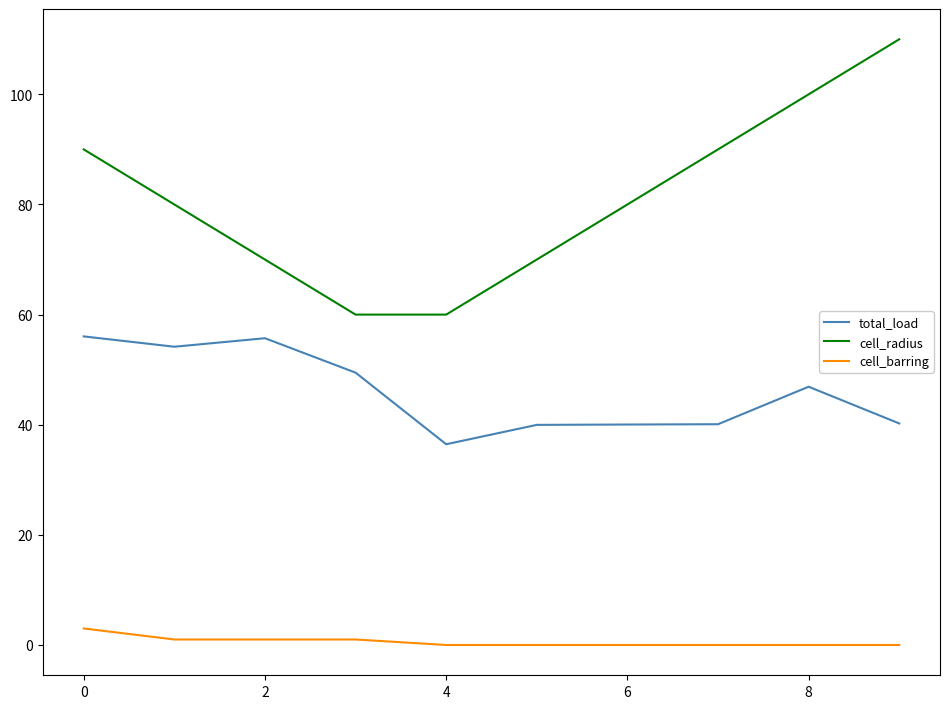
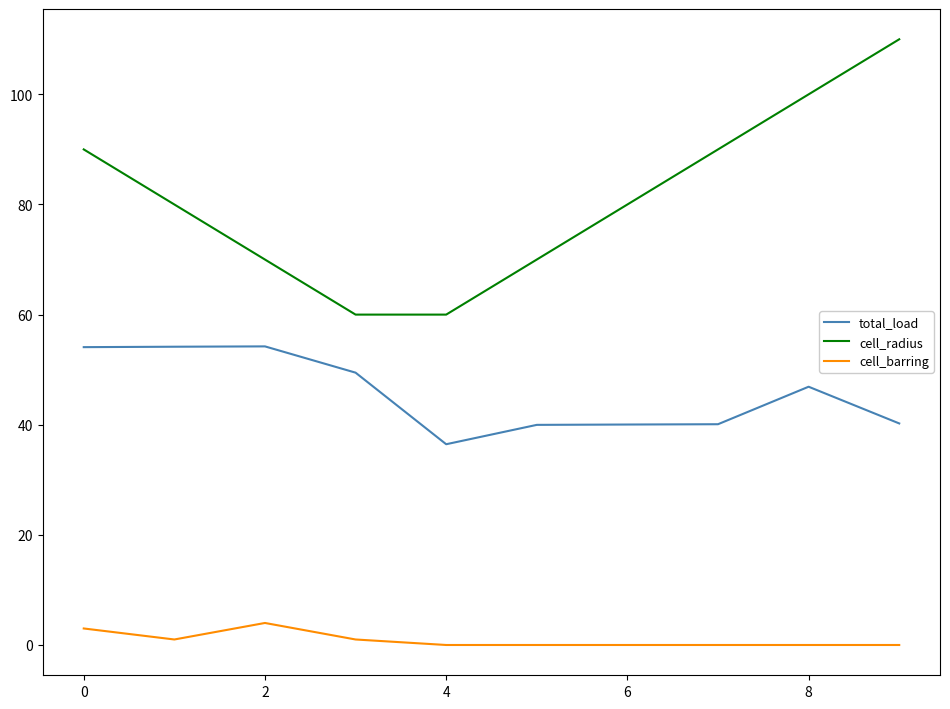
  {
    "total_load": {
-     "0": 56,
-     "2": 56,
+     "0": 54,
+     "2": 54,
      "4": 36,
      "6": 40,
      "8": 47
    },
    "cell_radius": {
      "0": 90,
      "2": 70,
      "4": 60,
      "6": 80,
      "8": 100
    },
    "cell_barring": {
      "0": 3,
-     "2": 1,
+     "2": 4,
      "4": 0,
      "6": 0,
      "8": 0
    }
  }
